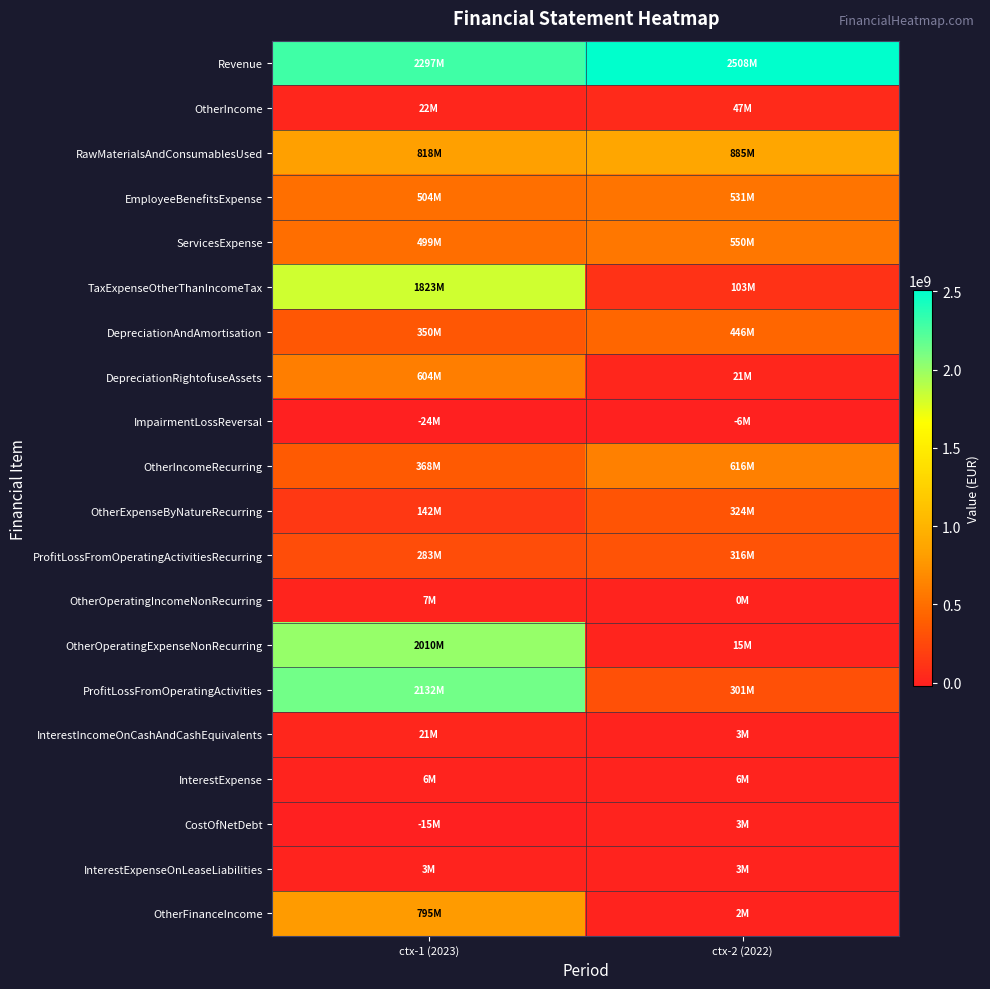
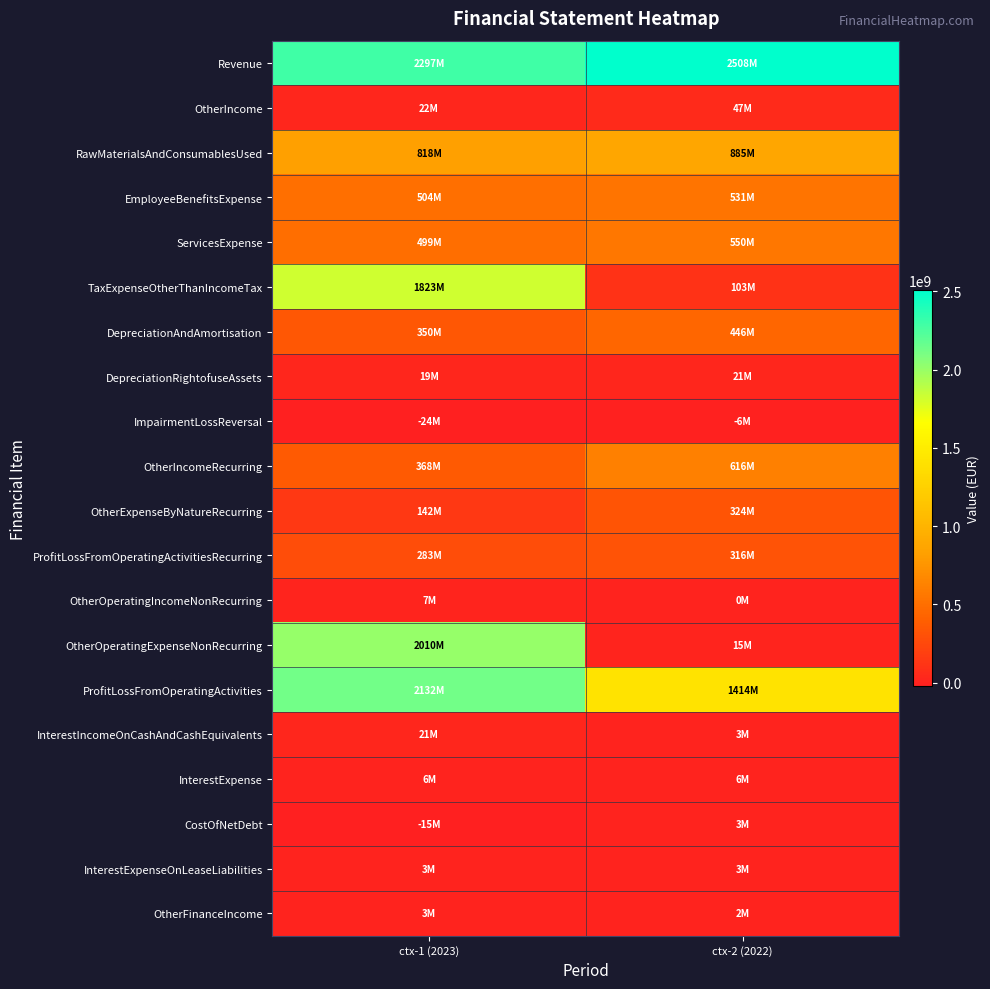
  {
    "Revenue": {
      "ctx-1 (2023)": "2297M",
      "ctx-2 (2022)": "2508M"
    },
    "OtherIncome": {
      "ctx-1 (2023)": "22M",
      "ctx-2 (2022)": "47M"
    },
    "RawMaterialsAndConsumablesUsed": {
      "ctx-1 (2023)": "818M",
      "ctx-2 (2022)": "885M"
    },
    "EmployeeBenefitsExpense": {
      "ctx-1 (2023)": "504M",
      "ctx-2 (2022)": "531M"
    },
    "ServicesExpense": {
      "ctx-1 (2023)": "499M",
      "ctx-2 (2022)": "550M"
    },
    "TaxExpenseOtherThanIncomeTax": {
      "ctx-1 (2023)": "1823M",
      "ctx-2 (2022)": "103M"
    },
    "DepreciationAndAmortisation": {
      "ctx-1 (2023)": "350M",
      "ctx-2 (2022)": "446M"
    },
    "DepreciationRightofuseAssets": {
-     "ctx-1 (2023)": "604M",
+     "ctx-1 (2023)": "19M",
      "ctx-2 (2022)": "21M"
    },
    "ImpairmentLossReversal": {
      "ctx-1 (2023)": "-24M",
      "ctx-2 (2022)": "-6M"
    },
    "OtherIncomeRecurring": {
      "ctx-1 (2023)": "368M",
      "ctx-2 (2022)": "616M"
    },
    "OtherExpenseByNatureRecurring": {
      "ctx-1 (2023)": "142M",
      "ctx-2 (2022)": "324M"
    },
    "ProfitLossFromOperatingActivitiesRecurring": {
      "ctx-1 (2023)": "283M",
      "ctx-2 (2022)": "316M"
    },
    "OtherOperatingIncomeNonRecurring": {
      "ctx-1 (2023)": "7M",
      "ctx-2 (2022)": "0M"
    },
    "OtherOperatingExpenseNonRecurring": {
      "ctx-1 (2023)": "2010M",
      "ctx-2 (2022)": "15M"
    },
    "ProfitLossFromOperatingActivities": {
      "ctx-1 (2023)": "2132M",
-     "ctx-2 (2022)": "301M"
+     "ctx-2 (2022)": "1414M"
    },
    "InterestIncomeOnCashAndCashEquivalents": {
      "ctx-1 (2023)": "21M",
      "ctx-2 (2022)": "3M"
    },
    "InterestExpense": {
      "ctx-1 (2023)": "6M",
      "ctx-2 (2022)": "6M"
    },
    "CostOfNetDebt": {
      "ctx-1 (2023)": "-15M",
      "ctx-2 (2022)": "3M"
    },
    "InterestExpenseOnLeaseLiabilities": {
      "ctx-1 (2023)": "3M",
      "ctx-2 (2022)": "3M"
    },
    "OtherFinanceIncome": {
-     "ctx-1 (2023)": "795M",
+     "ctx-1 (2023)": "3M",
      "ctx-2 (2022)": "2M"
    }
  }
